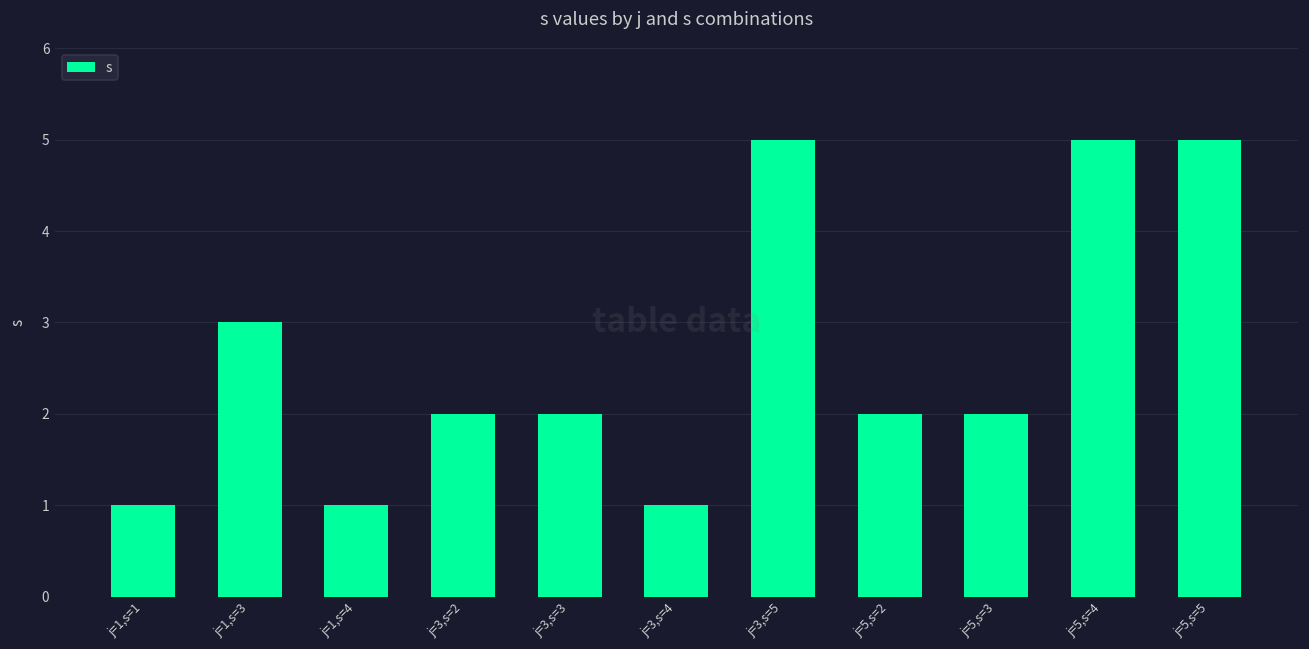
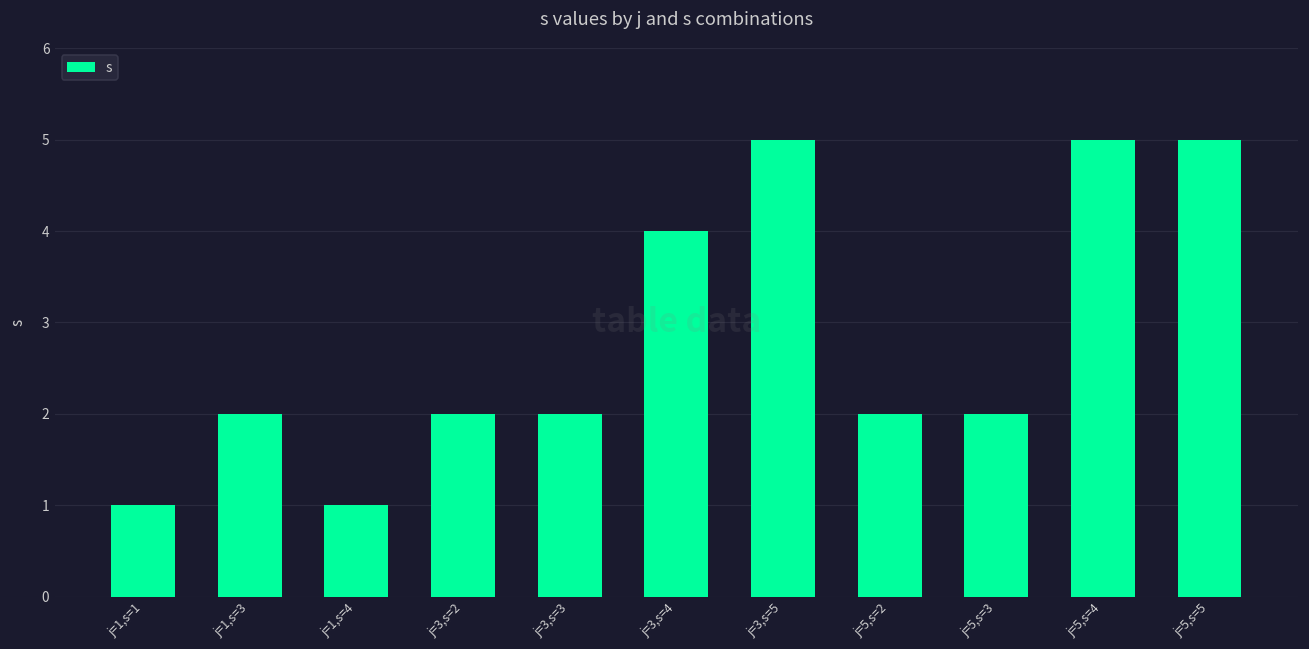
  {
    "j=1,s=1": 1,
-   "j=1,s=3": 3,
+   "j=1,s=3": 2,
    "j=1,s=4": 1,
    "j=3,s=2": 2,
    "j=3,s=3": 2,
-   "j=3,s=4": 1,
+   "j=3,s=4": 4,
    "j=3,s=5": 5,
    "j=5,s=2": 2,
    "j=5,s=3": 2,
    "j=5,s=4": 5,
    "j=5,s=5": 5
  }
